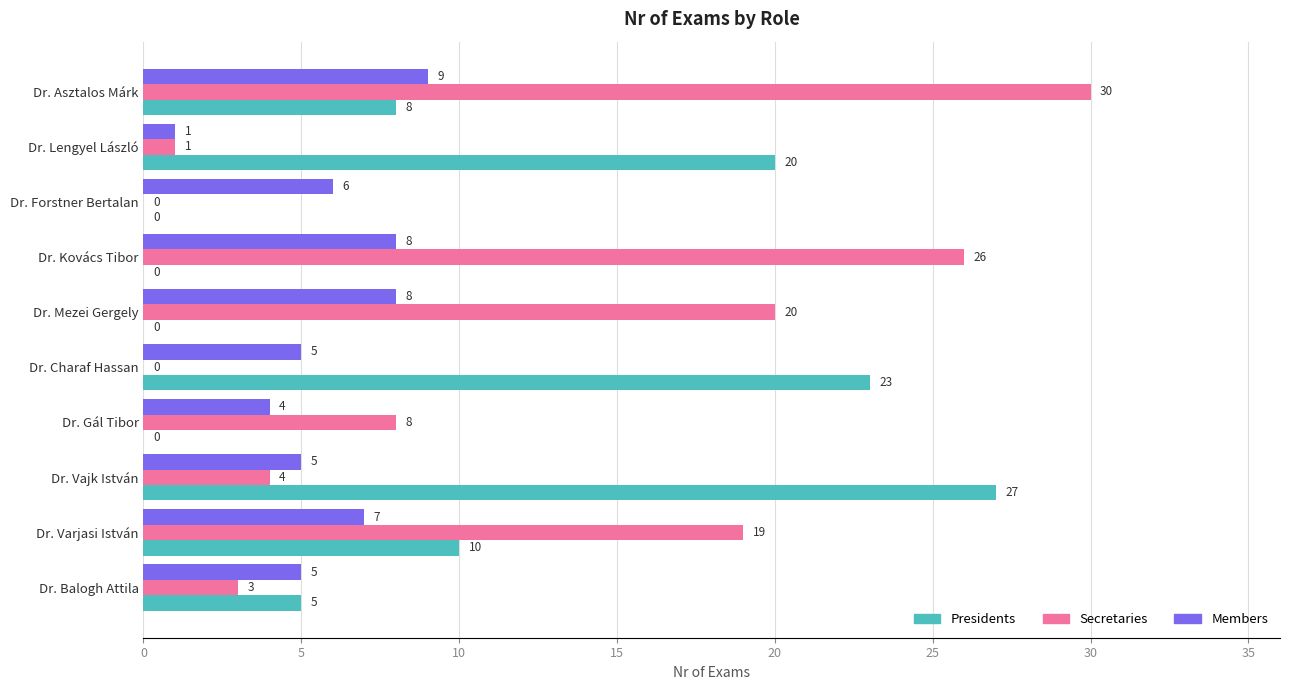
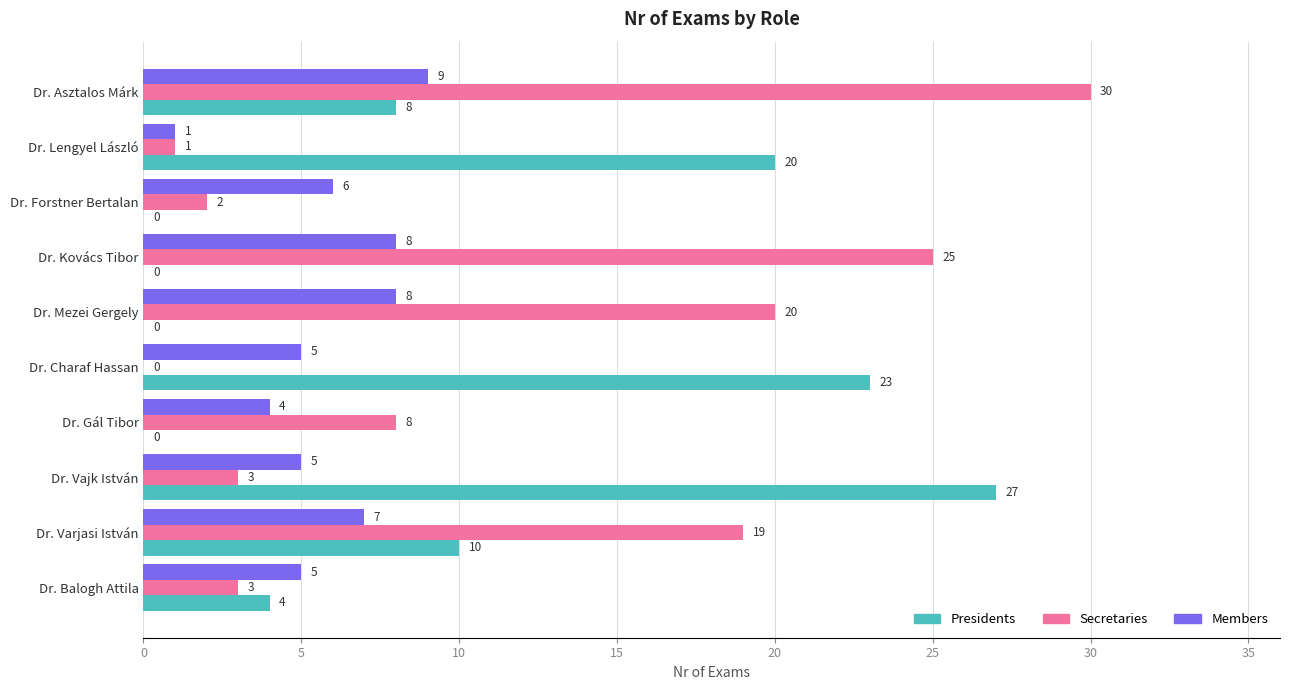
  {
    "Presidents": {
      "Dr. Asztalos Márk": 8,
      "Dr. Lengyel László": 20,
      "Dr. Forstner Bertalan": 0,
      "Dr. Kovács Tibor": 0,
      "Dr. Mezei Gergely": 0,
      "Dr. Charaf Hassan": 23,
      "Dr. Gál Tibor": 0,
      "Dr. Vajk István": 27,
      "Dr. Varjasi István": 10,
-     "Dr. Balogh Attila": 5
+     "Dr. Balogh Attila": 4
    },
    "Secretaries": {
      "Dr. Asztalos Márk": 30,
      "Dr. Lengyel László": 1,
-     "Dr. Forstner Bertalan": 0,
-     "Dr. Kovács Tibor": 26,
+     "Dr. Forstner Bertalan": 2,
+     "Dr. Kovács Tibor": 25,
      "Dr. Mezei Gergely": 20,
      "Dr. Charaf Hassan": 0,
      "Dr. Gál Tibor": 8,
-     "Dr. Vajk István": 4,
+     "Dr. Vajk István": 3,
      "Dr. Varjasi István": 19,
      "Dr. Balogh Attila": 3
    },
    "Members": {
      "Dr. Asztalos Márk": 9,
      "Dr. Lengyel László": 1,
      "Dr. Forstner Bertalan": 6,
      "Dr. Kovács Tibor": 8,
      "Dr. Mezei Gergely": 8,
      "Dr. Charaf Hassan": 5,
      "Dr. Gál Tibor": 4,
      "Dr. Vajk István": 5,
      "Dr. Varjasi István": 7,
      "Dr. Balogh Attila": 5
    }
  }
